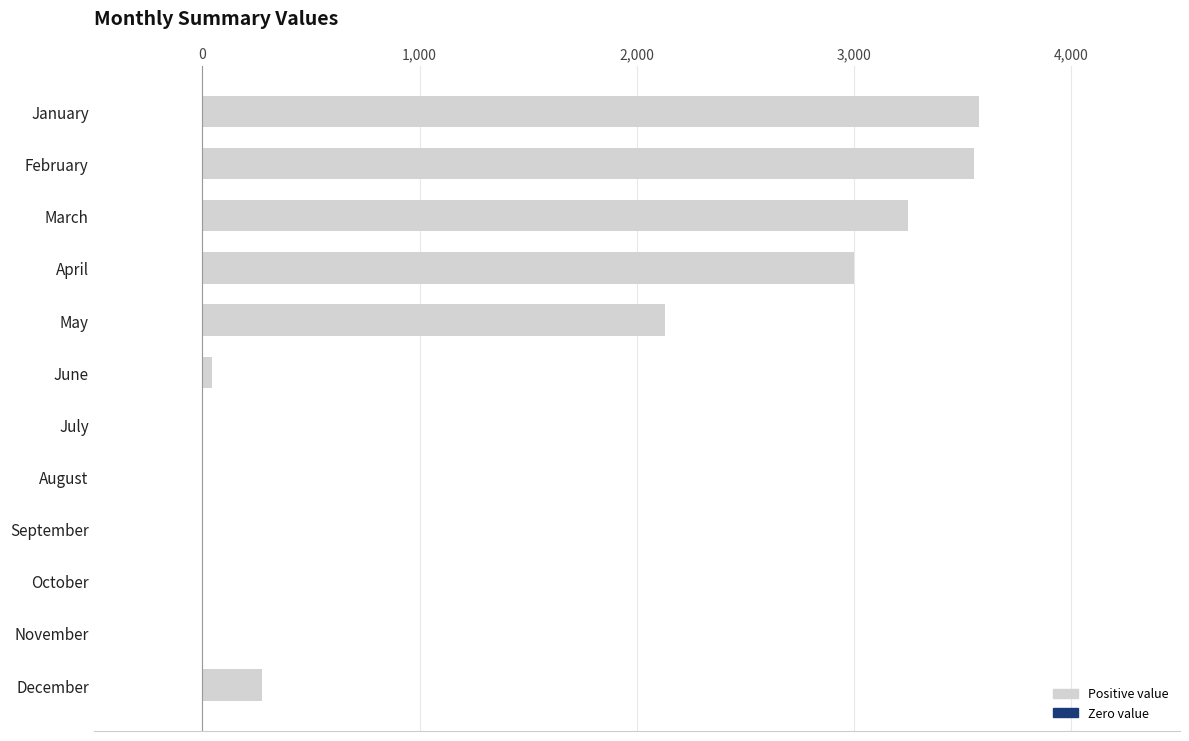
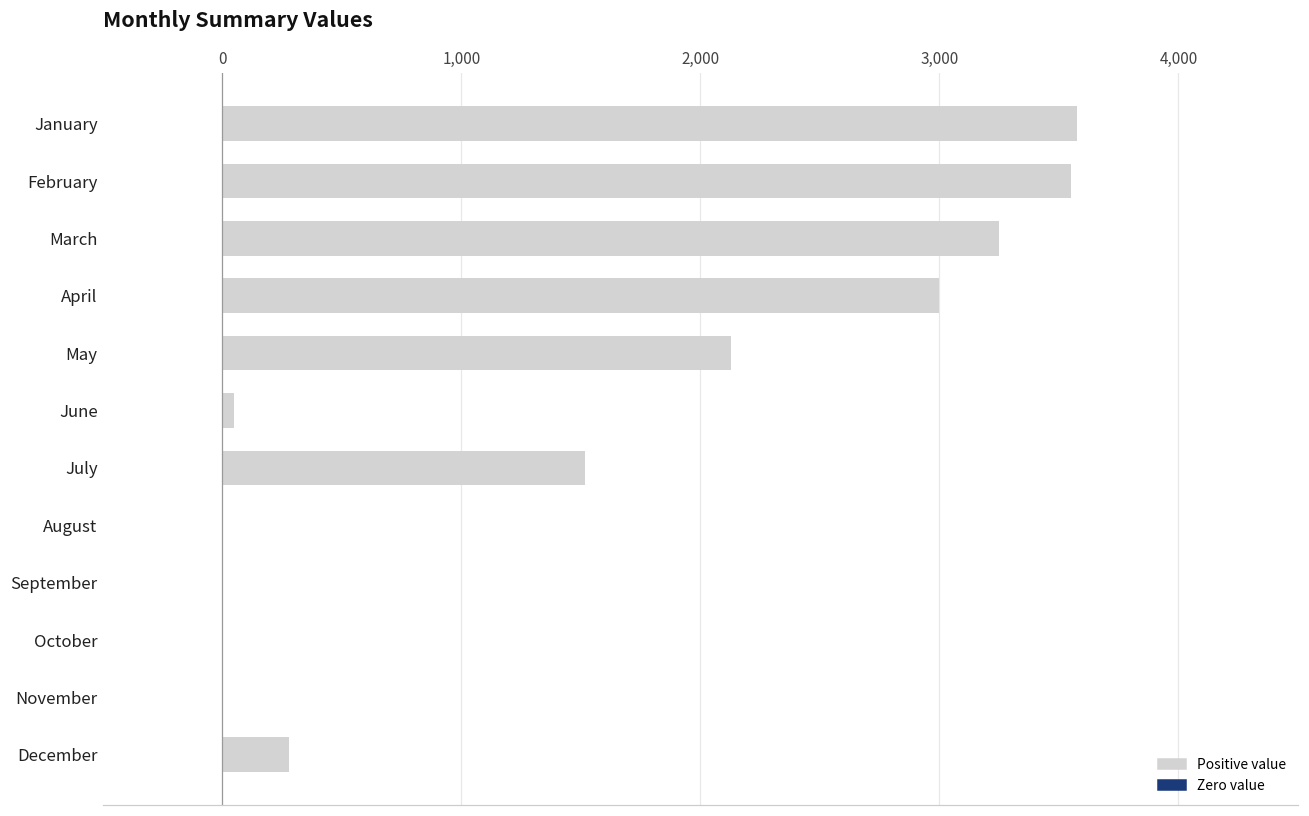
  {
    "January": "3,580",
    "February": "3,550",
    "March": "3,250",
    "April": "3,000",
    "May": "2,130",
    "June": "50",
-   "July": "0",
+   "July": "1,520",
    "August": "0",
    "September": "0",
    "October": "0",
    "November": "0",
    "December": "280"
  }
